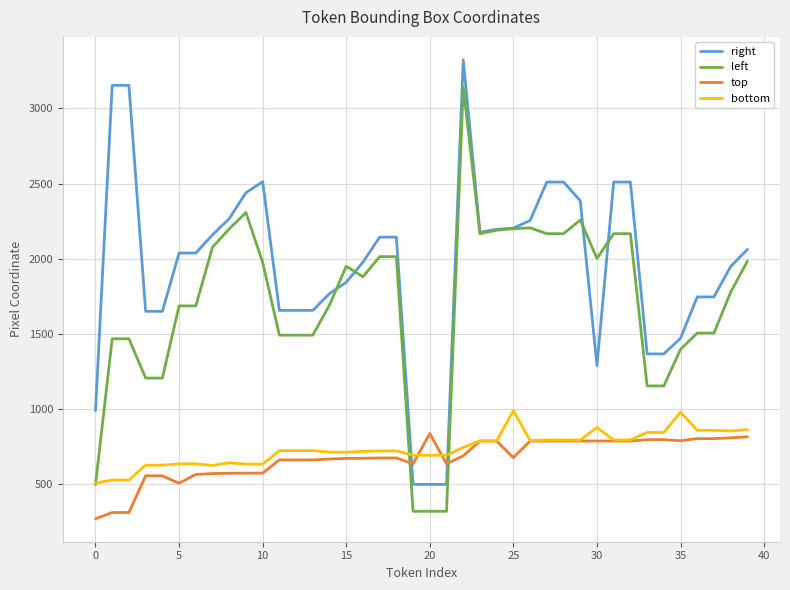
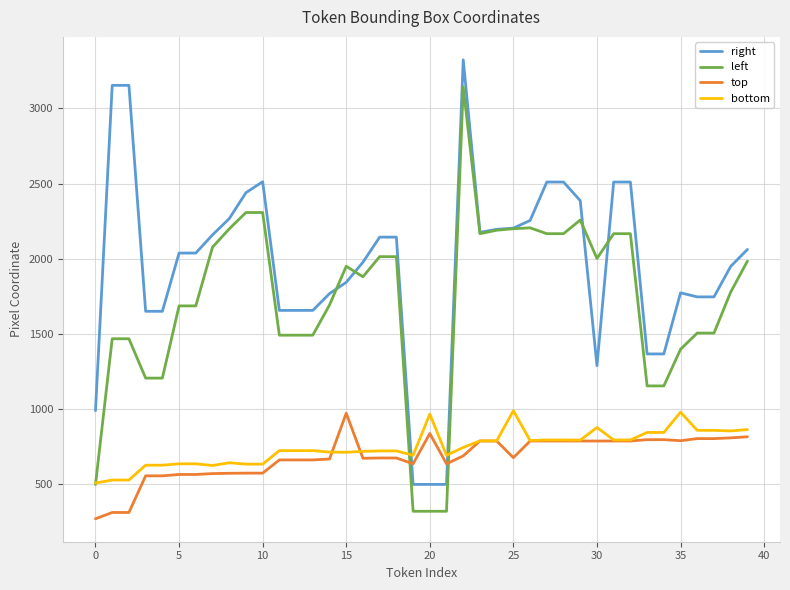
  {
    "right": {
      "0": 990,
      "5": 2040,
      "10": 2510,
      "15": 1840,
      "20": 500,
      "30": 1290,
-     "35": 1470
+     "35": 1770
    },
    "left": {
      "5": 1690,
-     "10": 1980,
+     "10": 2310,
      "15": 1950,
      "20": 320,
      "30": 2000,
      "35": 1400
    },
    "top": {
      "0": 270,
-     "5": 500,
+     "5": 560,
      "10": 570,
-     "15": 670,
+     "15": 970,
      "20": 840,
      "25": 670,
      "30": 790,
      "35": 790
    },
    "bottom": {
      "5": 630,
      "10": 630,
      "15": 710,
-     "20": 690,
+     "20": 960,
      "25": 990,
      "30": 880,
      "35": 980
    }
  }
